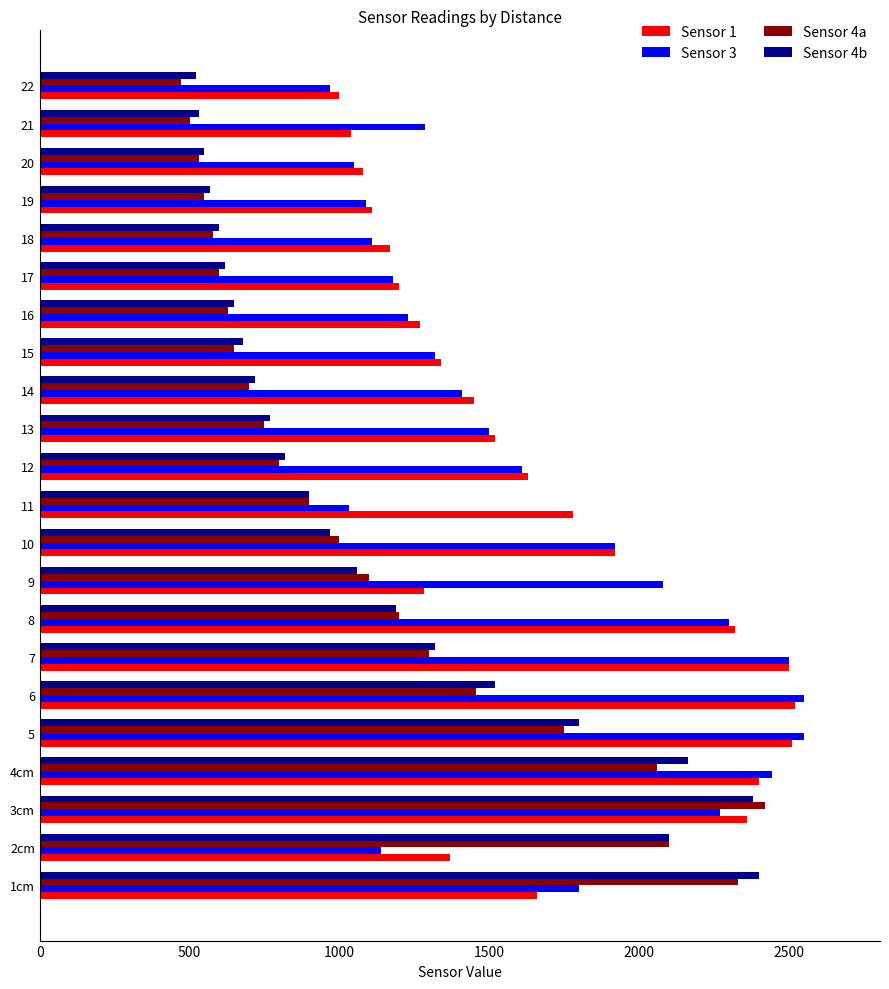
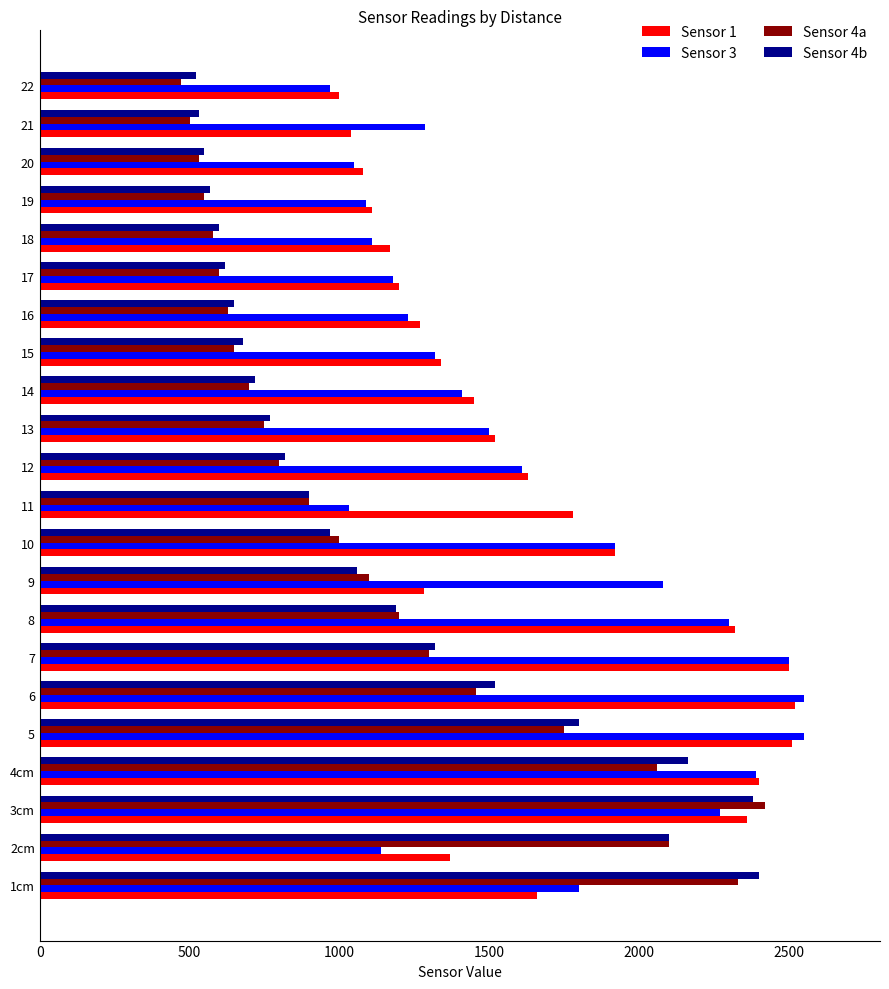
  {
    "Sensor 1": {
      "22": 1000,
      "21": 1040,
      "20": 1080,
      "19": 1110,
      "18": 1170,
      "17": 1200,
      "16": 1270,
      "15": 1340,
      "14": 1450,
      "13": 1520,
      "12": 1630,
      "11": 1780,
      "10": 1920,
      "9": 1280,
      "8": 2320,
      "7": 2500,
      "6": 2520,
      "5": 2510,
      "4cm": 2400,
      "3cm": 2360,
      "2cm": 1370,
      "1cm": 1660
    },
    "Sensor 3": {
      "22": 970,
      "21": 1290,
      "20": 1050,
      "19": 1090,
      "18": 1110,
      "17": 1180,
      "16": 1230,
      "15": 1320,
      "14": 1410,
      "13": 1500,
      "12": 1610,
      "11": 1030,
      "10": 1920,
      "9": 2080,
      "8": 2300,
      "7": 2500,
      "6": 2550,
      "5": 2550,
-     "4cm": 2450,
+     "4cm": 2390,
      "3cm": 2270,
      "2cm": 1140,
      "1cm": 1800
    },
    "Sensor 4a": {
      "22": 470,
      "21": 500,
      "20": 530,
      "19": 550,
      "18": 580,
      "17": 600,
      "16": 630,
      "15": 650,
      "14": 700,
      "13": 750,
      "12": 800,
      "11": 900,
      "10": 1000,
      "9": 1100,
      "8": 1200,
      "7": 1300,
      "6": 1460,
      "5": 1750,
      "4cm": 2060,
      "3cm": 2420,
      "2cm": 2100,
      "1cm": 2330
    },
    "Sensor 4b": {
      "22": 520,
      "21": 530,
      "20": 550,
      "19": 570,
      "18": 600,
      "17": 620,
      "16": 650,
      "15": 680,
      "14": 720,
      "13": 770,
      "12": 820,
      "11": 900,
      "10": 970,
      "9": 1060,
      "8": 1190,
      "7": 1320,
      "6": 1520,
      "5": 1800,
      "4cm": 2160,
      "3cm": 2380,
      "2cm": 2100,
      "1cm": 2400
    }
  }
